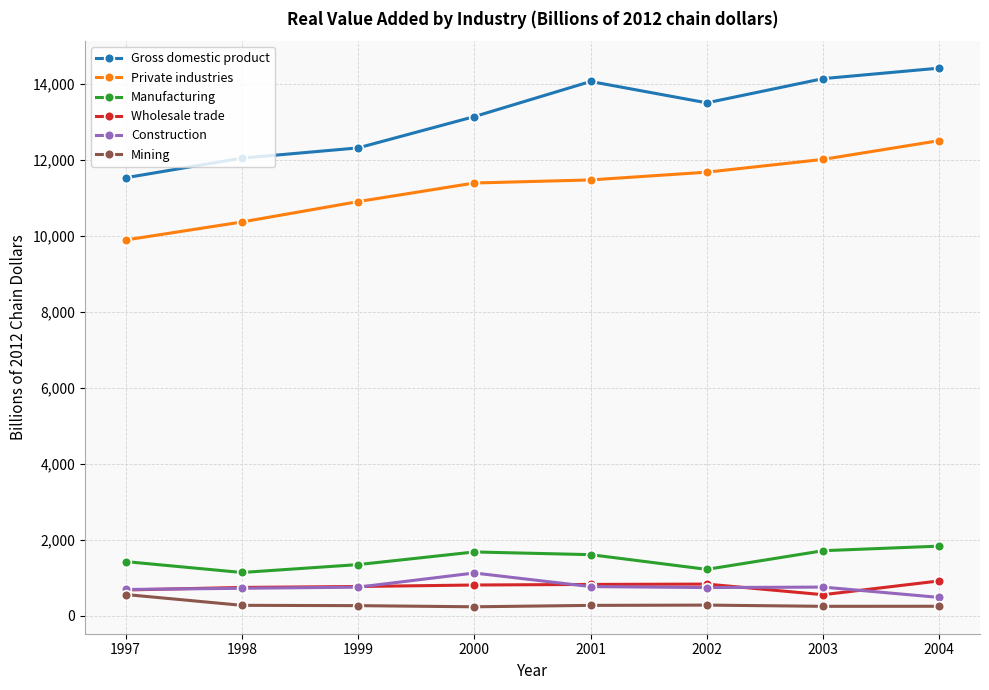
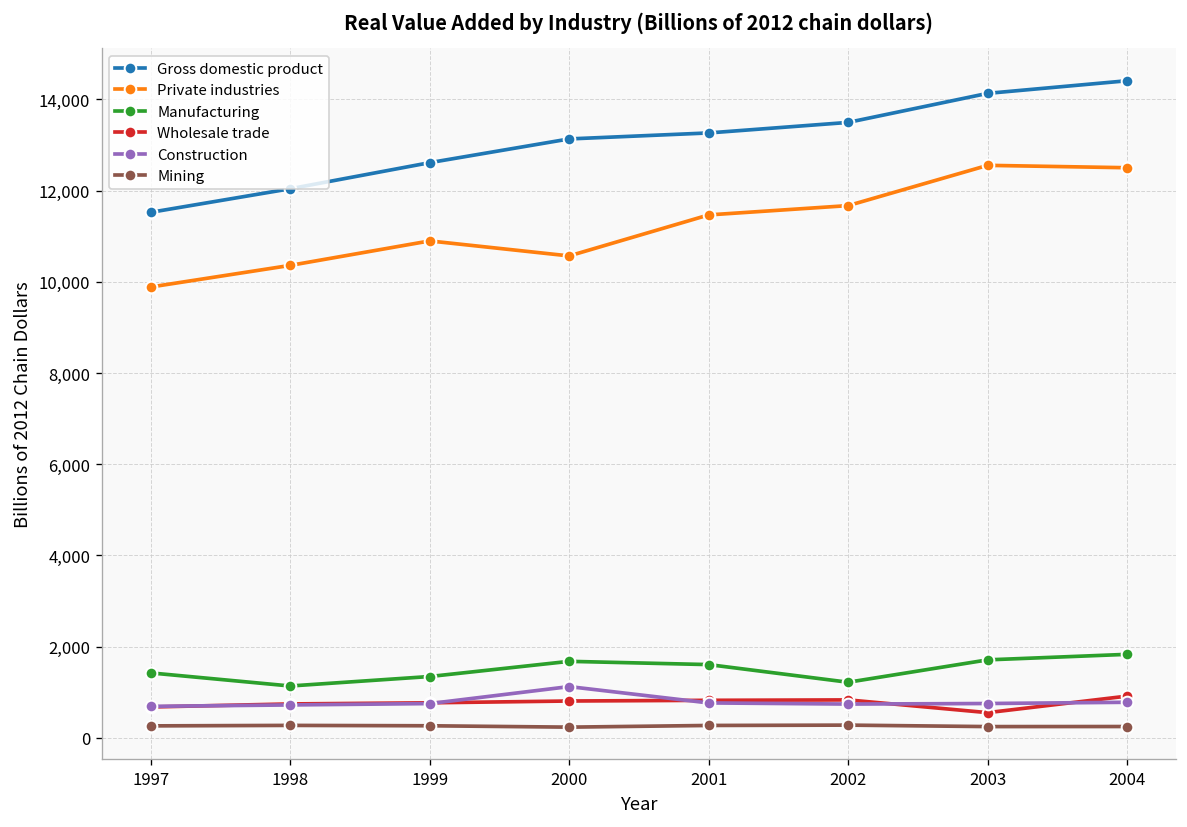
  {
    "Gross domestic product": {
      "1997": "11,500",
-     "1999": "12,300",
+     "1999": "12,600",
      "2000": "13,100",
-     "2001": "14,100",
+     "2001": "13,300",
      "2002": "13,500",
      "2003": "14,100",
      "2004": "14,400"
    },
    "Private industries": {
      "1997": "9,900",
      "1998": "10,400",
      "1999": "10,900",
-     "2000": "11,400",
+     "2000": "10,600",
      "2001": "11,500",
      "2002": "11,700",
-     "2003": "12,000",
+     "2003": "12,600",
      "2004": "12,500"
    },
    "Manufacturing": {
      "1997": "1,400",
      "1998": "1,100",
      "1999": "1,300",
      "2000": "1,700",
      "2001": "1,600",
      "2002": "1,200",
      "2003": "1,700",
      "2004": "1,800"
    },
    "Wholesale trade": {
      "2000": "800",
      "2002": "800",
      "2003": "600",
      "2004": "900"
    },
    "Construction": {
      "2000": "1,100",
      "2002": "700",
      "2003": "800",
-     "2004": "500"
+     "2004": "800"
    },
    "Mining": {
-     "1997": "600",
+     "1997": "300",
      "1998": "300",
      "1999": "300",
      "2000": "200",
      "2001": "300",
      "2002": "300",
      "2003": "200",
      "2004": "200"
    }
  }
